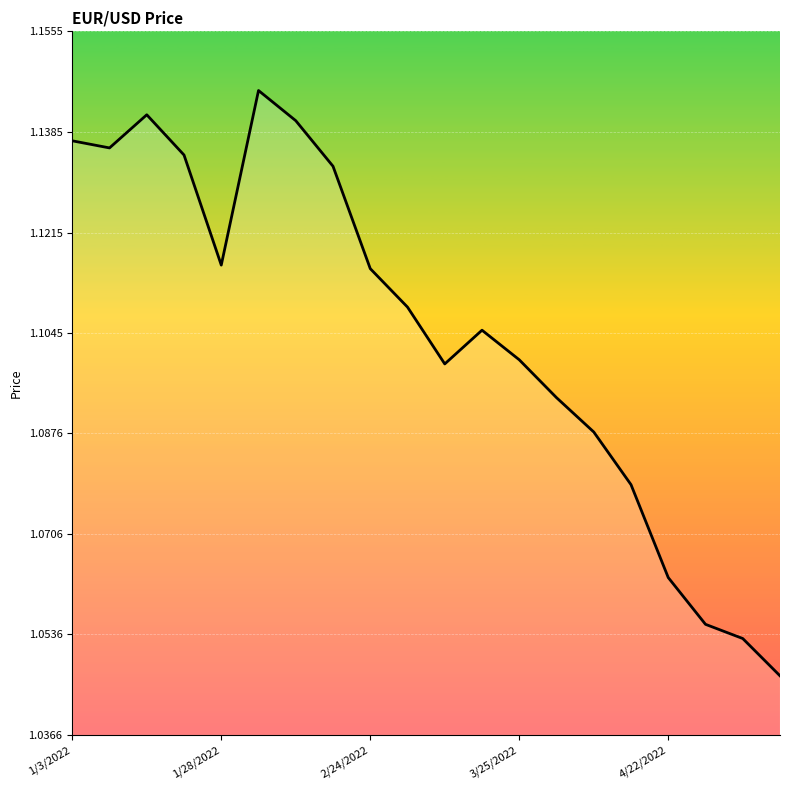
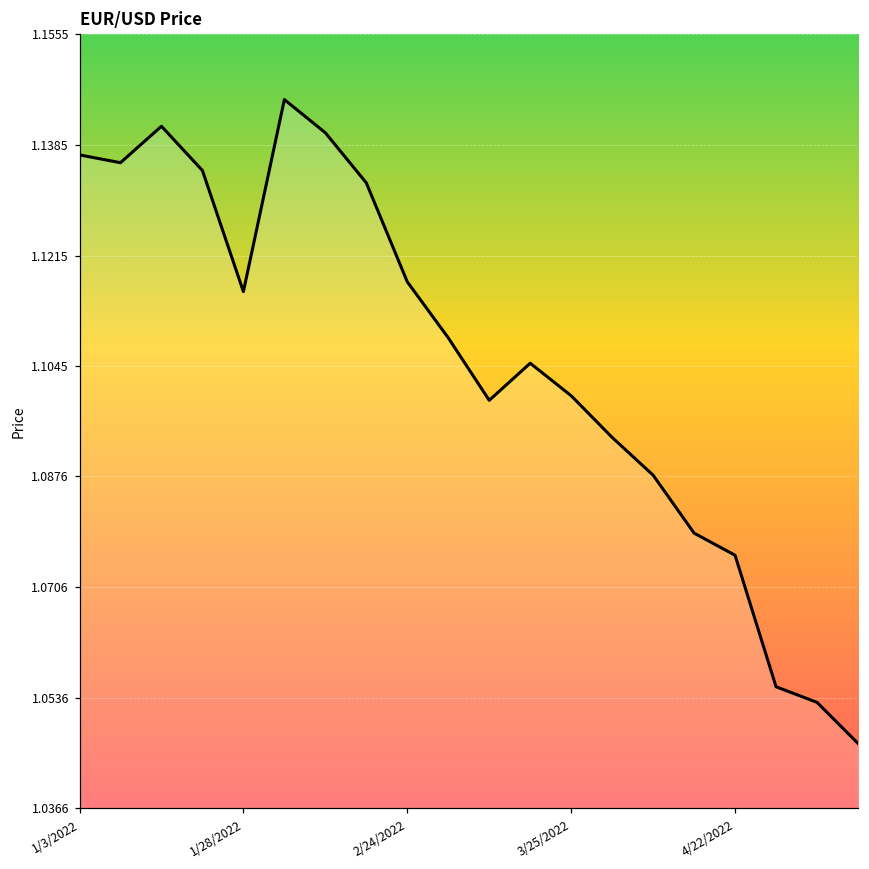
  {
    "1/3/2022": 1.137,
    "1/28/2022": 1.116,
-   "2/24/2022": 1.115,
+   "2/24/2022": 1.118,
    "3/25/2022": 1.100,
-   "4/22/2022": 1.063
+   "4/22/2022": 1.076
  }
